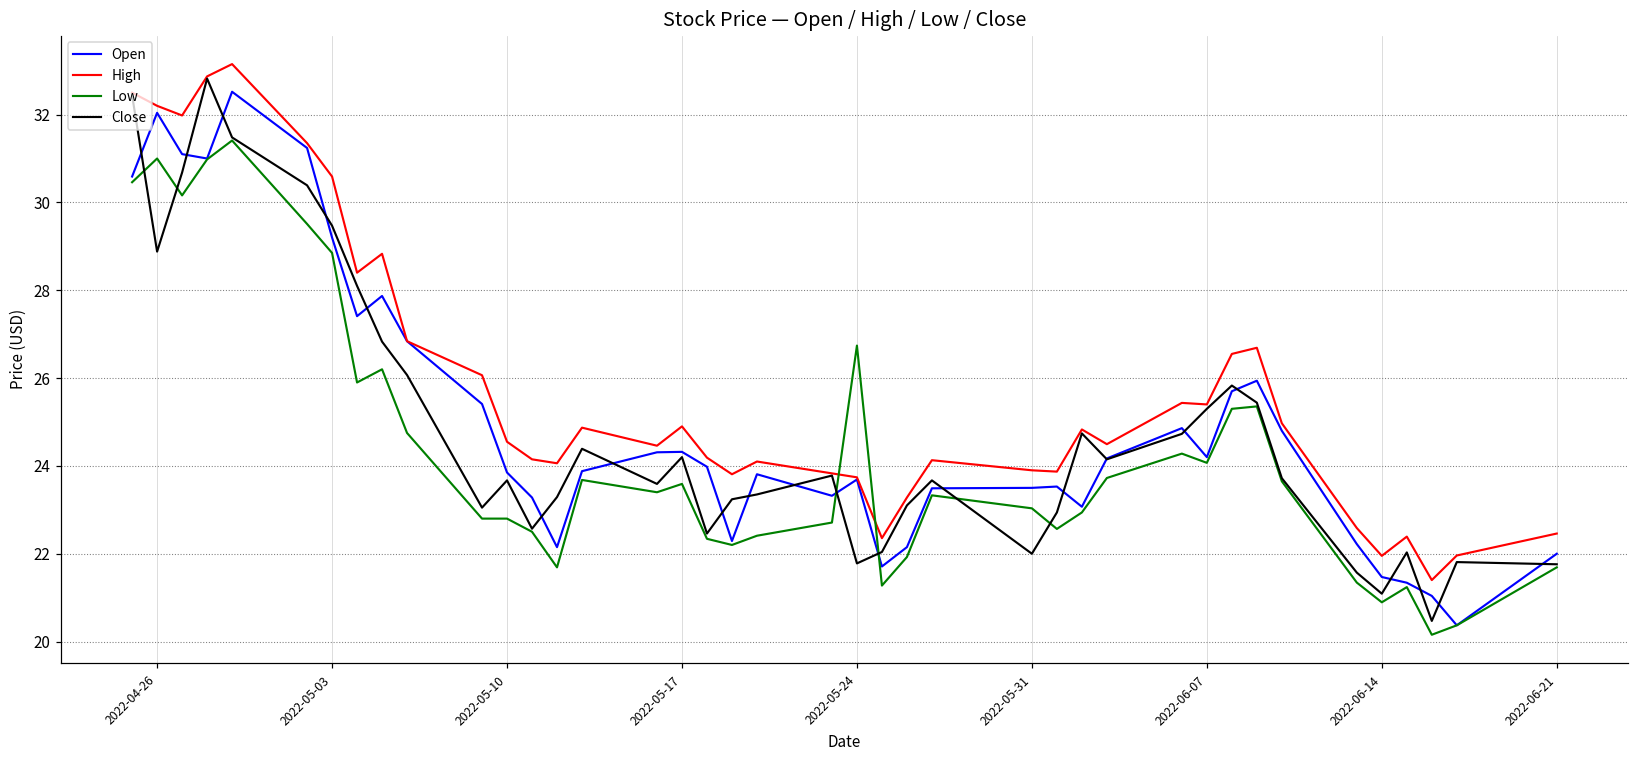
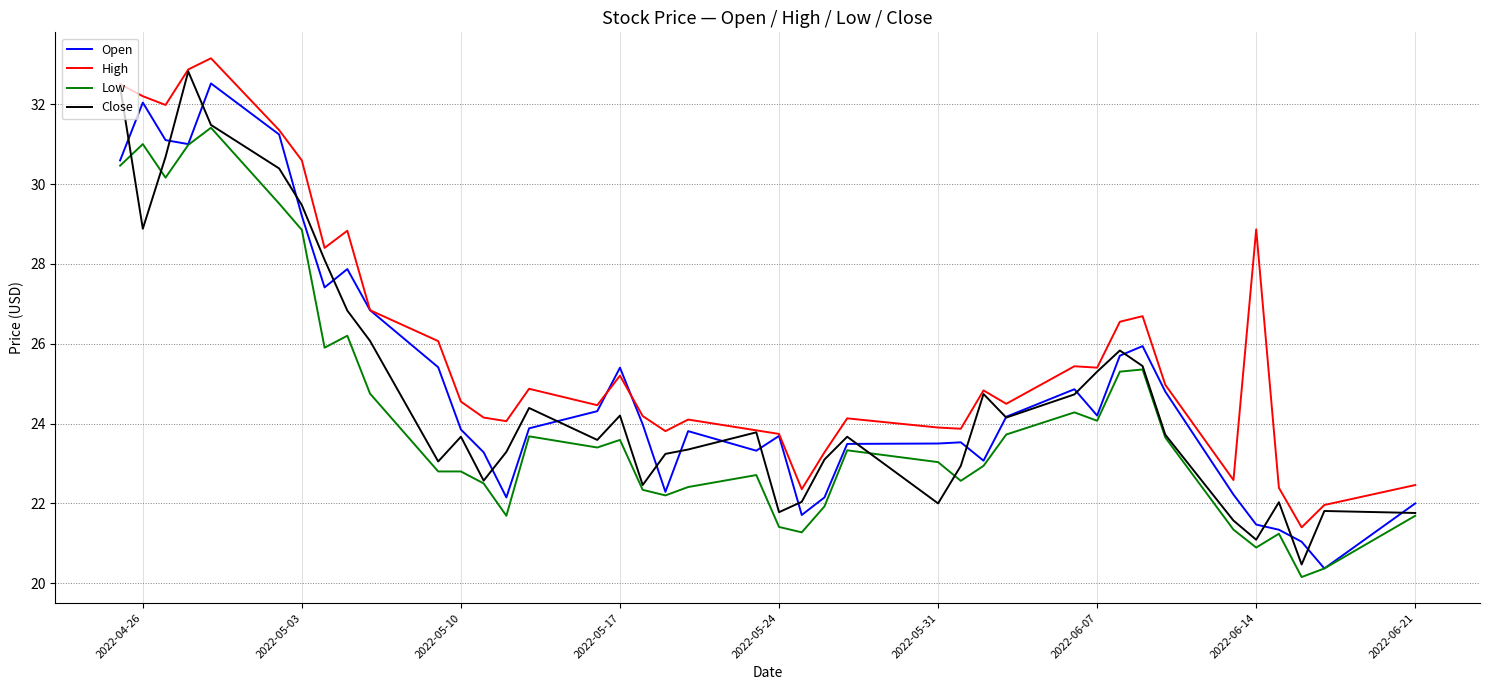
  {
    "Open": {
      "2022-04-26": 32.0,
      "2022-05-03": 29.2,
      "2022-05-10": 23.9,
-     "2022-05-17": 24.3,
+     "2022-05-17": 25.4,
      "2022-05-31": 23.5,
      "2022-06-07": 24.2,
      "2022-06-14": 21.5,
      "2022-06-21": 22.0
    },
    "High": {
      "2022-04-26": 32.2,
      "2022-05-03": 30.6,
      "2022-05-10": 24.6,
-     "2022-05-17": 24.9,
+     "2022-05-17": 25.2,
      "2022-05-31": 23.9,
      "2022-06-07": 25.4,
-     "2022-06-14": 22.0,
+     "2022-06-14": 28.9,
      "2022-06-21": 22.5
    },
    "Low": {
      "2022-04-26": 31.0,
      "2022-05-03": 28.9,
      "2022-05-10": 22.8,
      "2022-05-17": 23.6,
-     "2022-05-24": 26.7,
+     "2022-05-24": 21.4,
      "2022-05-31": 23.0,
      "2022-06-07": 24.1,
      "2022-06-14": 20.9,
      "2022-06-21": 21.7
    },
    "Close": {
      "2022-04-26": 28.9,
      "2022-05-03": 29.5,
      "2022-05-10": 23.7,
      "2022-05-17": 24.2,
      "2022-05-24": 21.8,
      "2022-05-31": 22.0,
      "2022-06-07": 25.3,
      "2022-06-14": 21.1,
      "2022-06-21": 21.8
    }
  }
